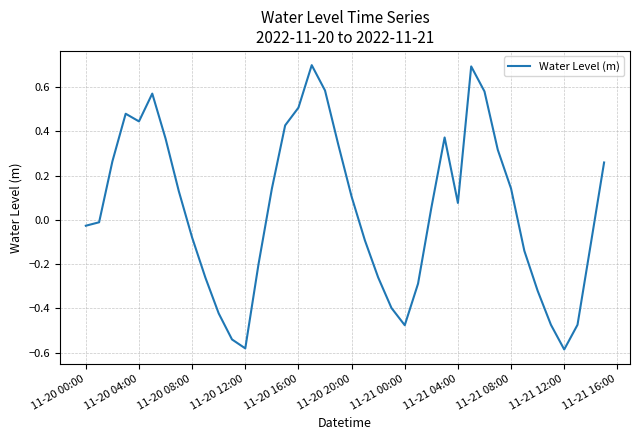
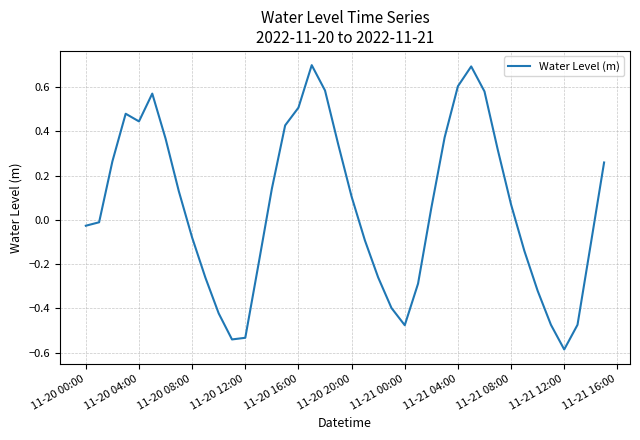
  {
    "11-20 00:00": -0.03,
    "11-20 04:00": 0.44,
    "11-20 08:00": -0.08,
-   "11-20 12:00": -0.58,
+   "11-20 12:00": -0.53,
    "11-20 16:00": 0.51,
    "11-20 20:00": 0.10,
    "11-21 00:00": -0.48,
-   "11-21 04:00": 0.08,
-   "11-21 08:00": 0.14,
+   "11-21 04:00": 0.60,
+   "11-21 08:00": 0.07,
    "11-21 12:00": -0.59
  }
